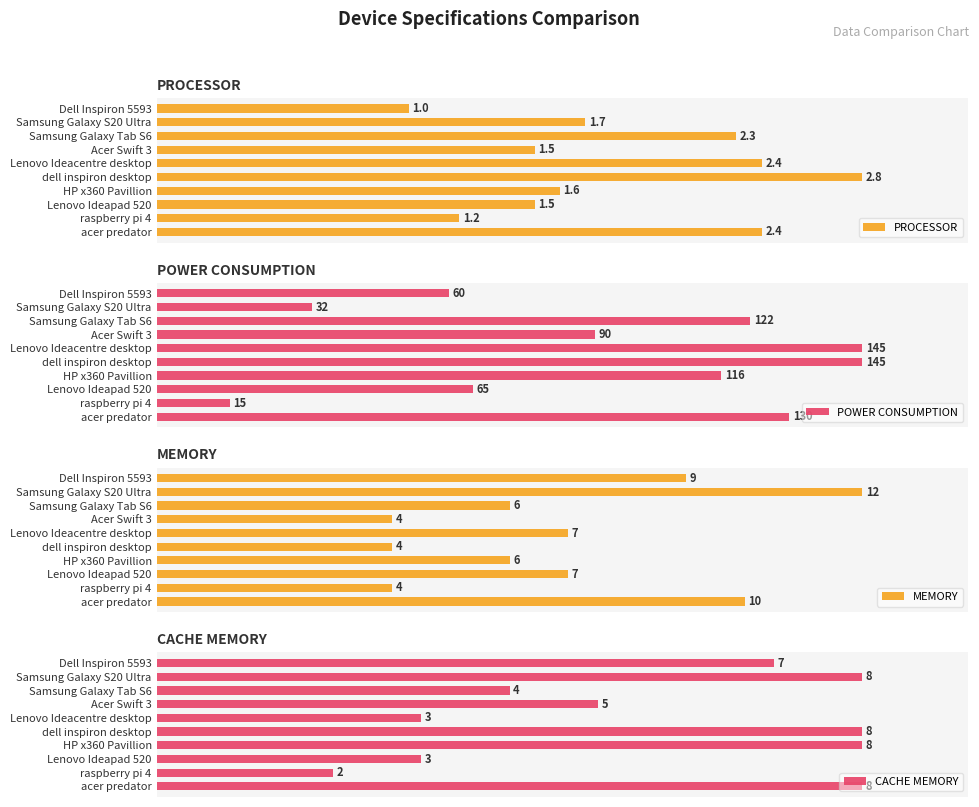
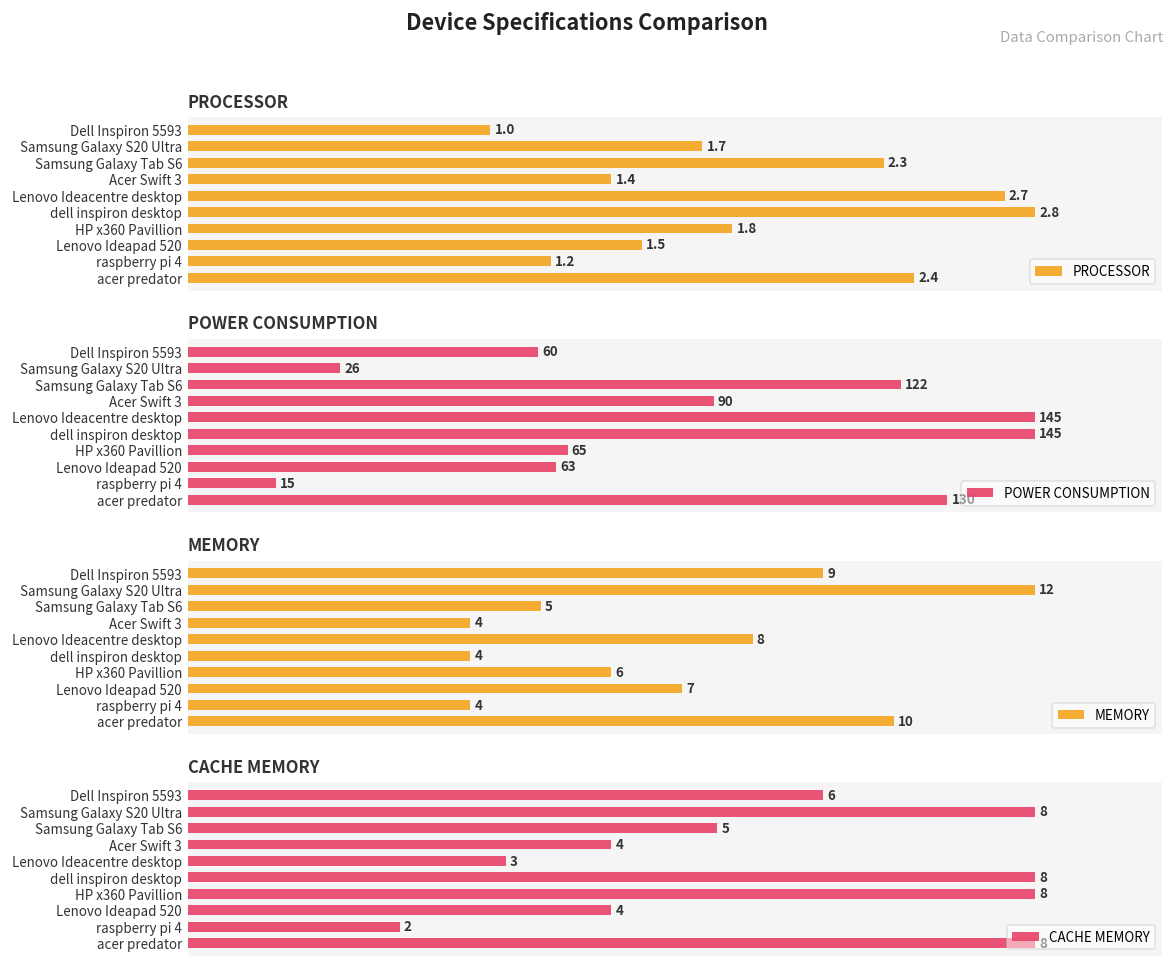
  {
    "PROCESSOR": {
-     "Acer Swift 3": 1.5,
-     "Lenovo Ideacentre desktop": 2.4,
-     "HP x360 Pavillion": 1.6
+     "Acer Swift 3": 1.4,
+     "Lenovo Ideacentre desktop": 2.7,
+     "HP x360 Pavillion": 1.8
    },
    "POWER CONSUMPTION": {
-     "Samsung Galaxy S20 Ultra": 32,
-     "HP x360 Pavillion": 116,
-     "Lenovo Ideapad 520": 65
+     "Samsung Galaxy S20 Ultra": 26,
+     "HP x360 Pavillion": 65,
+     "Lenovo Ideapad 520": 63
    },
    "MEMORY": {
-     "Samsung Galaxy Tab S6": 6,
-     "Lenovo Ideacentre desktop": 7
+     "Samsung Galaxy Tab S6": 5,
+     "Lenovo Ideacentre desktop": 8
    },
    "CACHE MEMORY": {
-     "Dell Inspiron 5593": 7,
-     "Samsung Galaxy Tab S6": 4,
-     "Acer Swift 3": 5,
-     "Lenovo Ideapad 520": 3
+     "Dell Inspiron 5593": 6,
+     "Samsung Galaxy Tab S6": 5,
+     "Acer Swift 3": 4,
+     "Lenovo Ideapad 520": 4
    }
  }
